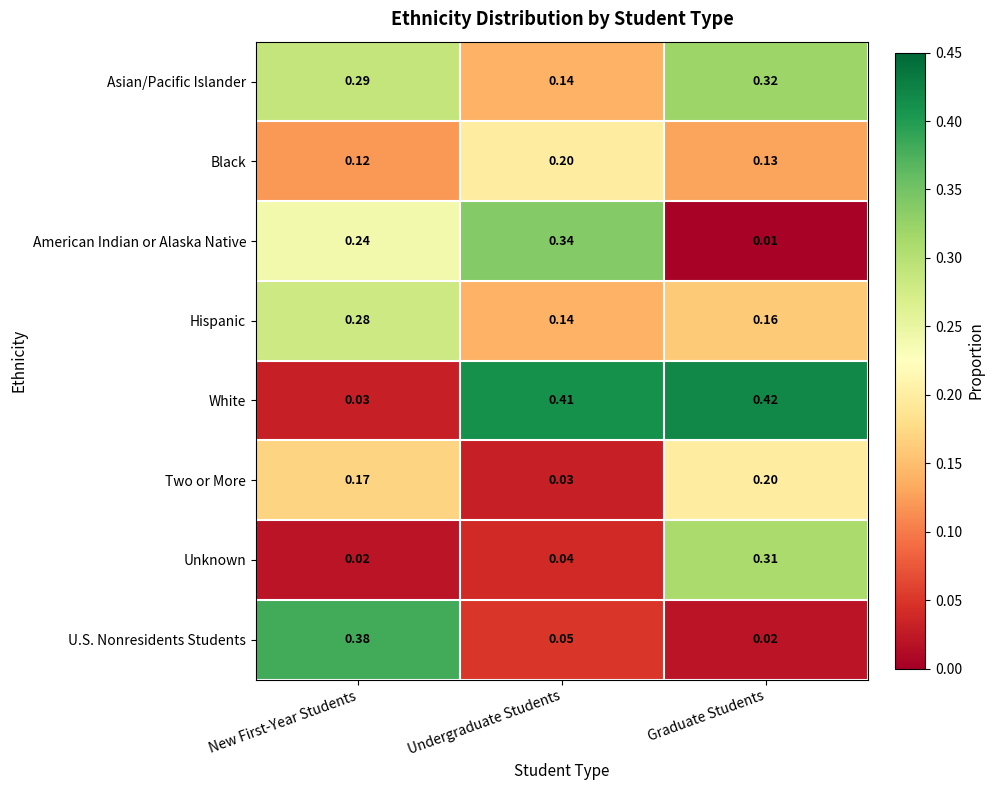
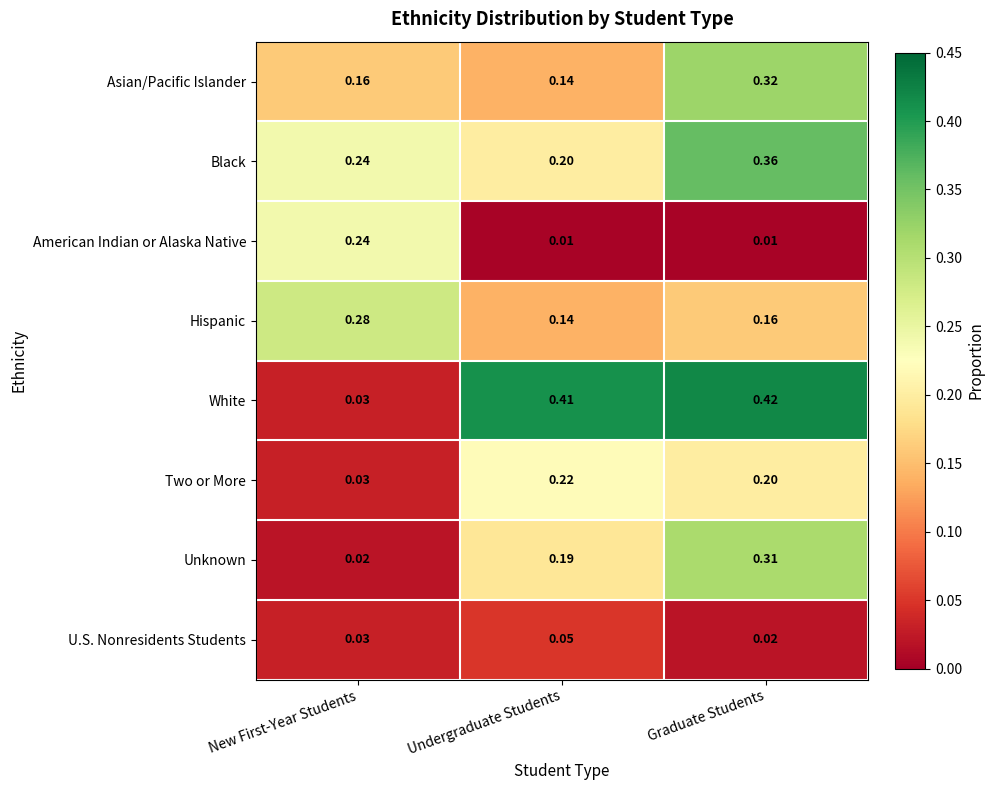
  {
    "Asian/Pacific Islander": {
-     "New First-Year Students": 0.29,
+     "New First-Year Students": 0.16,
      "Undergraduate Students": 0.14,
      "Graduate Students": 0.32
    },
    "Black": {
-     "New First-Year Students": 0.12,
+     "New First-Year Students": 0.24,
      "Undergraduate Students": 0.20,
-     "Graduate Students": 0.13
+     "Graduate Students": 0.36
    },
    "American Indian or Alaska Native": {
      "New First-Year Students": 0.24,
-     "Undergraduate Students": 0.34,
+     "Undergraduate Students": 0.01,
      "Graduate Students": 0.01
    },
    "Hispanic": {
      "New First-Year Students": 0.28,
      "Undergraduate Students": 0.14,
      "Graduate Students": 0.16
    },
    "White": {
      "New First-Year Students": 0.03,
      "Undergraduate Students": 0.41,
      "Graduate Students": 0.42
    },
    "Two or More": {
-     "New First-Year Students": 0.17,
-     "Undergraduate Students": 0.03,
+     "New First-Year Students": 0.03,
+     "Undergraduate Students": 0.22,
      "Graduate Students": 0.20
    },
    "Unknown": {
      "New First-Year Students": 0.02,
-     "Undergraduate Students": 0.04,
+     "Undergraduate Students": 0.19,
      "Graduate Students": 0.31
    },
    "U.S. Nonresidents Students": {
-     "New First-Year Students": 0.38,
+     "New First-Year Students": 0.03,
      "Undergraduate Students": 0.05,
      "Graduate Students": 0.02
    }
  }
